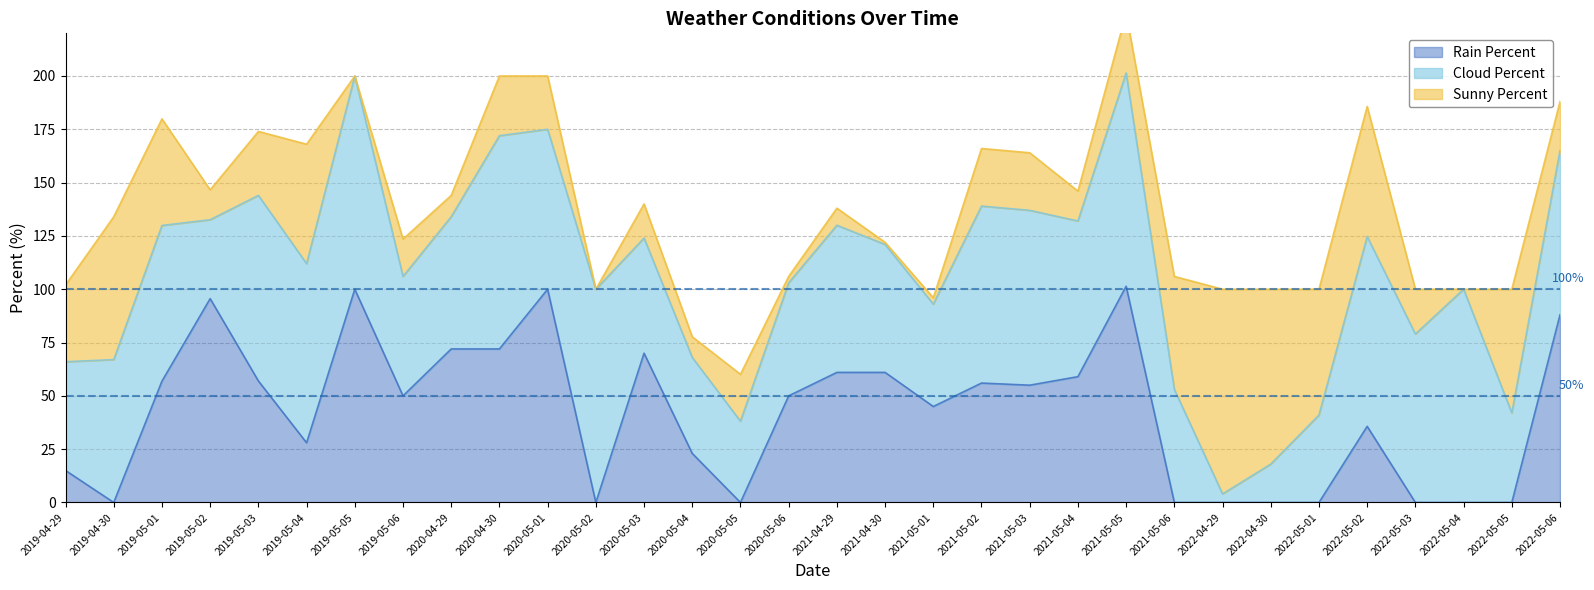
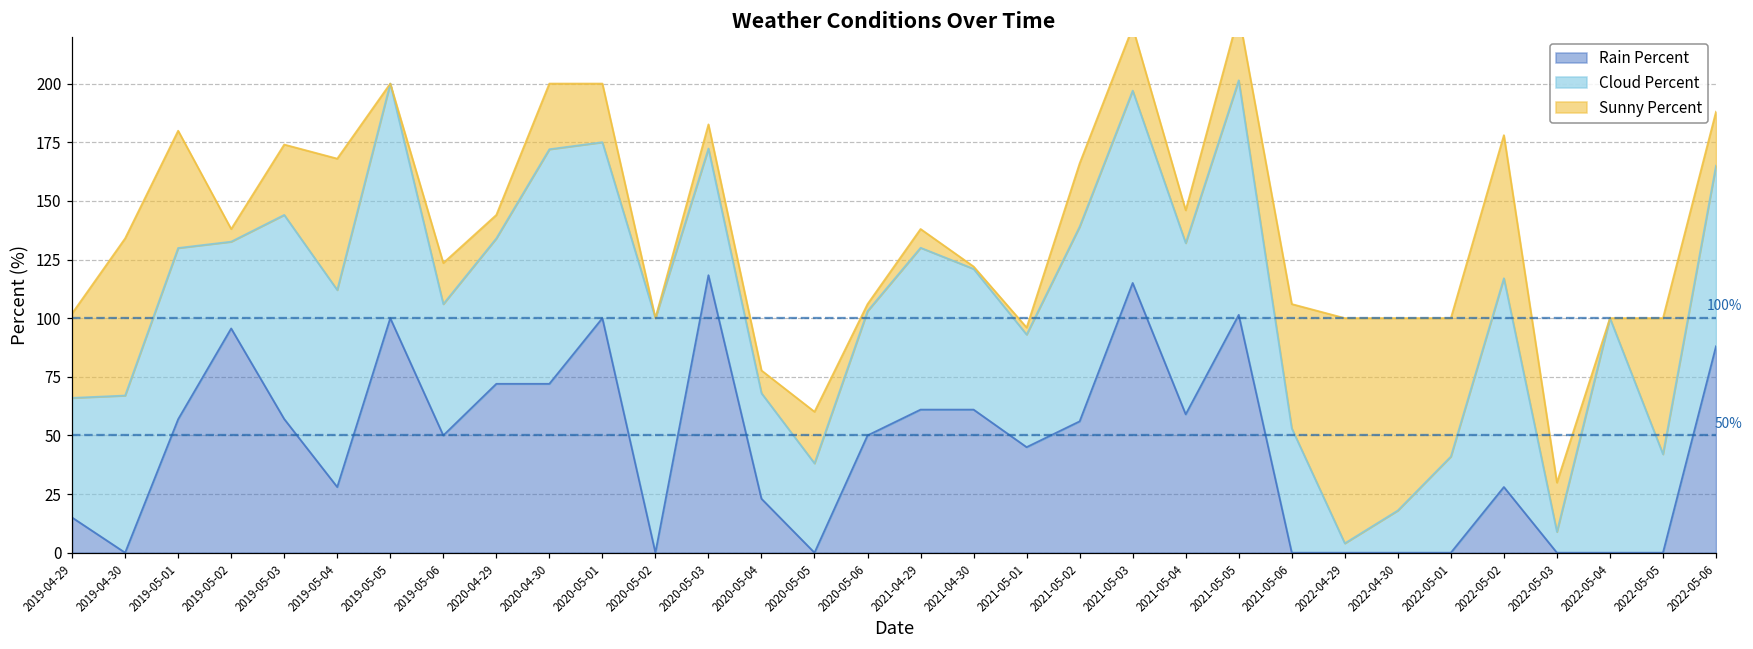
  {
    "Rain Percent": {
      "2019-04-29": 15,
      "2019-04-30": 0,
      "2019-05-01": 57,
      "2019-05-02": 96,
      "2019-05-03": 57,
      "2019-05-04": 28,
      "2019-05-05": 100,
      "2019-05-06": 50,
      "2020-04-29": 72,
      "2020-04-30": 72,
      "2020-05-01": 100,
      "2020-05-02": 0,
-     "2020-05-03": 70,
+     "2020-05-03": 118,
      "2020-05-04": 23,
      "2020-05-05": 0,
      "2020-05-06": 50,
      "2021-04-29": 61,
      "2021-04-30": 61,
      "2021-05-01": 45,
      "2021-05-02": 56,
-     "2021-05-03": 55,
+     "2021-05-03": 115,
      "2021-05-04": 59,
      "2021-05-05": 101,
      "2021-05-06": 0,
      "2022-04-29": 0,
      "2022-04-30": 0,
      "2022-05-01": 0,
-     "2022-05-02": 36,
+     "2022-05-02": 28,
      "2022-05-03": 0,
      "2022-05-04": 0,
      "2022-05-05": 0,
      "2022-05-06": 88
    },
    "Cloud Percent": {
      "2019-04-29": 51,
      "2019-04-30": 67,
      "2019-05-01": 73,
      "2019-05-02": 37,
      "2019-05-03": 87,
      "2019-05-04": 84,
      "2019-05-06": 56,
      "2020-04-29": 62,
      "2020-04-30": 100,
      "2020-05-01": 75,
      "2020-05-03": 54,
      "2020-05-04": 45,
      "2020-05-05": 38,
      "2020-05-06": 53,
      "2021-04-29": 69,
      "2021-05-01": 48,
      "2021-05-02": 83,
      "2021-05-03": 82,
      "2021-05-04": 73,
      "2021-05-05": 100,
      "2021-05-06": 53,
      "2022-04-29": 4,
      "2022-04-30": 18,
      "2022-05-01": 41,
      "2022-05-02": 89,
-     "2022-05-03": 79,
+     "2022-05-03": 9,
      "2022-05-05": 42,
      "2022-05-06": 77
    },
    "Sunny Percent": {
      "2019-04-29": 36,
      "2019-04-30": 67,
      "2019-05-01": 50,
-     "2019-05-02": 14,
+     "2019-05-02": 5,
      "2019-05-03": 30,
      "2019-05-04": 56,
      "2019-05-06": 18,
      "2020-04-29": 10,
      "2020-04-30": 28,
      "2020-05-01": 25,
-     "2020-05-03": 16,
+     "2020-05-03": 10,
      "2020-05-04": 10,
      "2020-05-05": 22,
      "2020-05-06": 3,
      "2021-04-29": 8,
      "2021-05-01": 3,
      "2021-05-02": 27,
      "2021-05-04": 14,
      "2021-05-06": 53,
      "2022-04-29": 96,
      "2022-04-30": 82,
      "2022-05-01": 59,
      "2022-05-02": 61,
      "2022-05-03": 21,
      "2022-05-05": 58,
      "2022-05-06": 23
    }
  }
